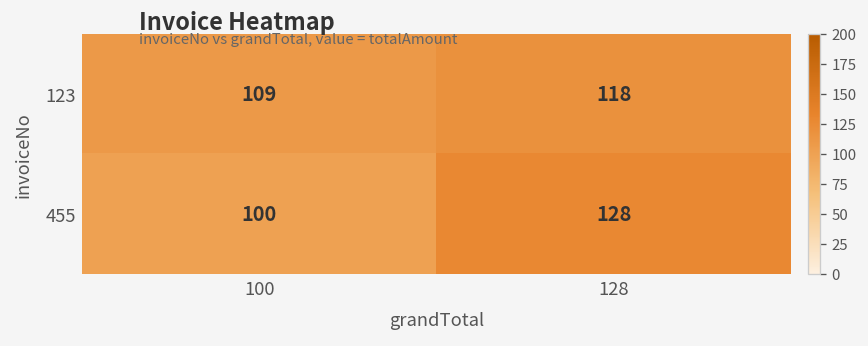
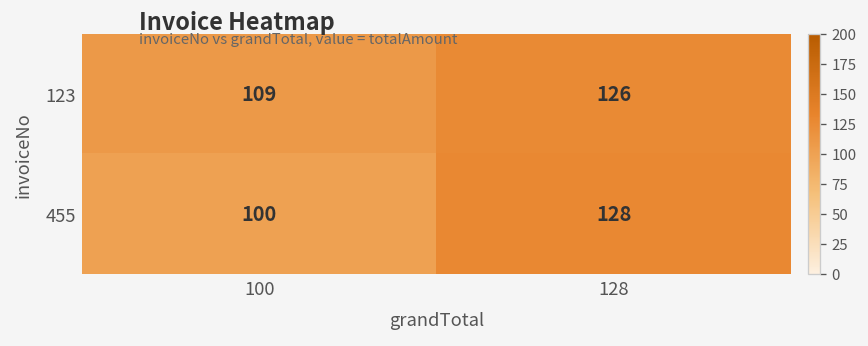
  {
    "123": {
      "100": 109,
-     "128": 118
+     "128": 126
    },
    "455": {
      "100": 100,
      "128": 128
    }
  }
